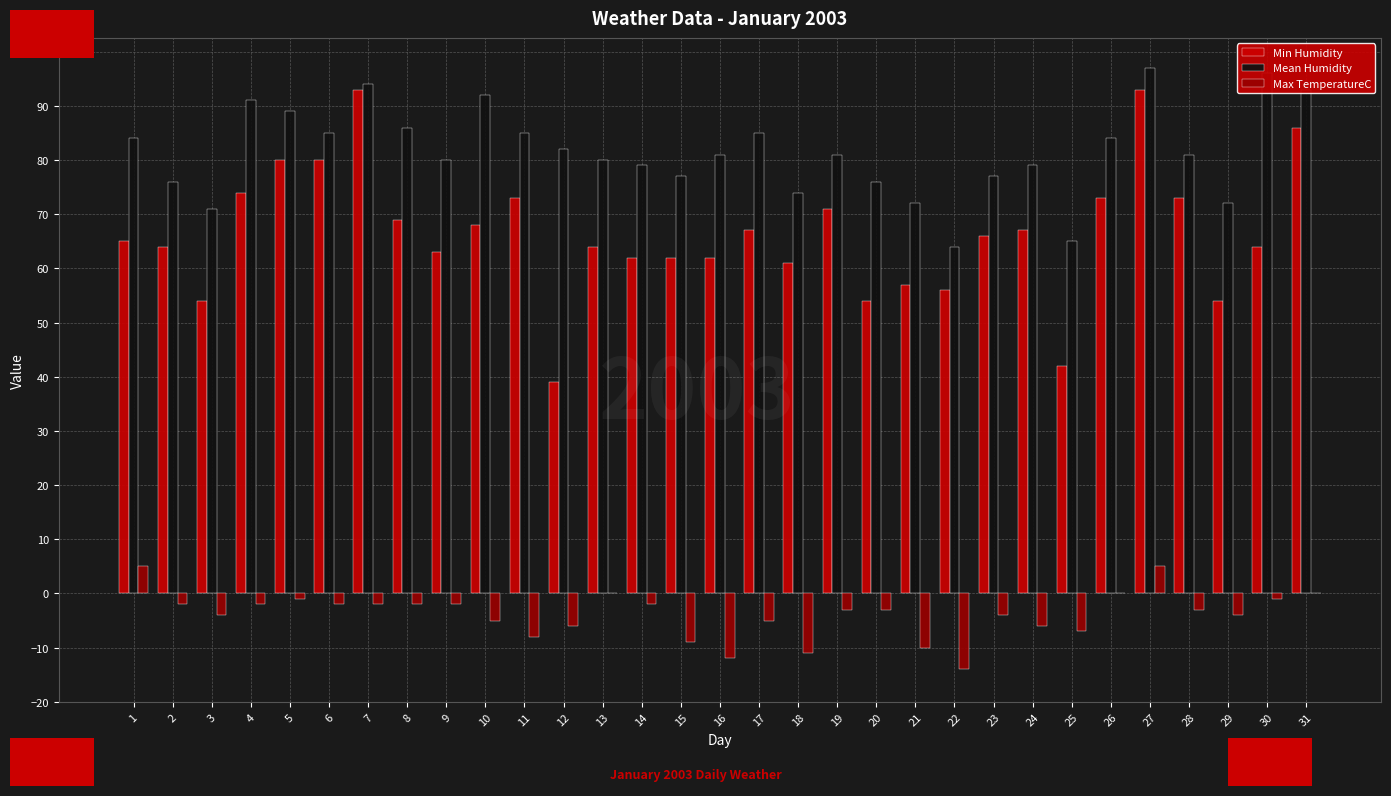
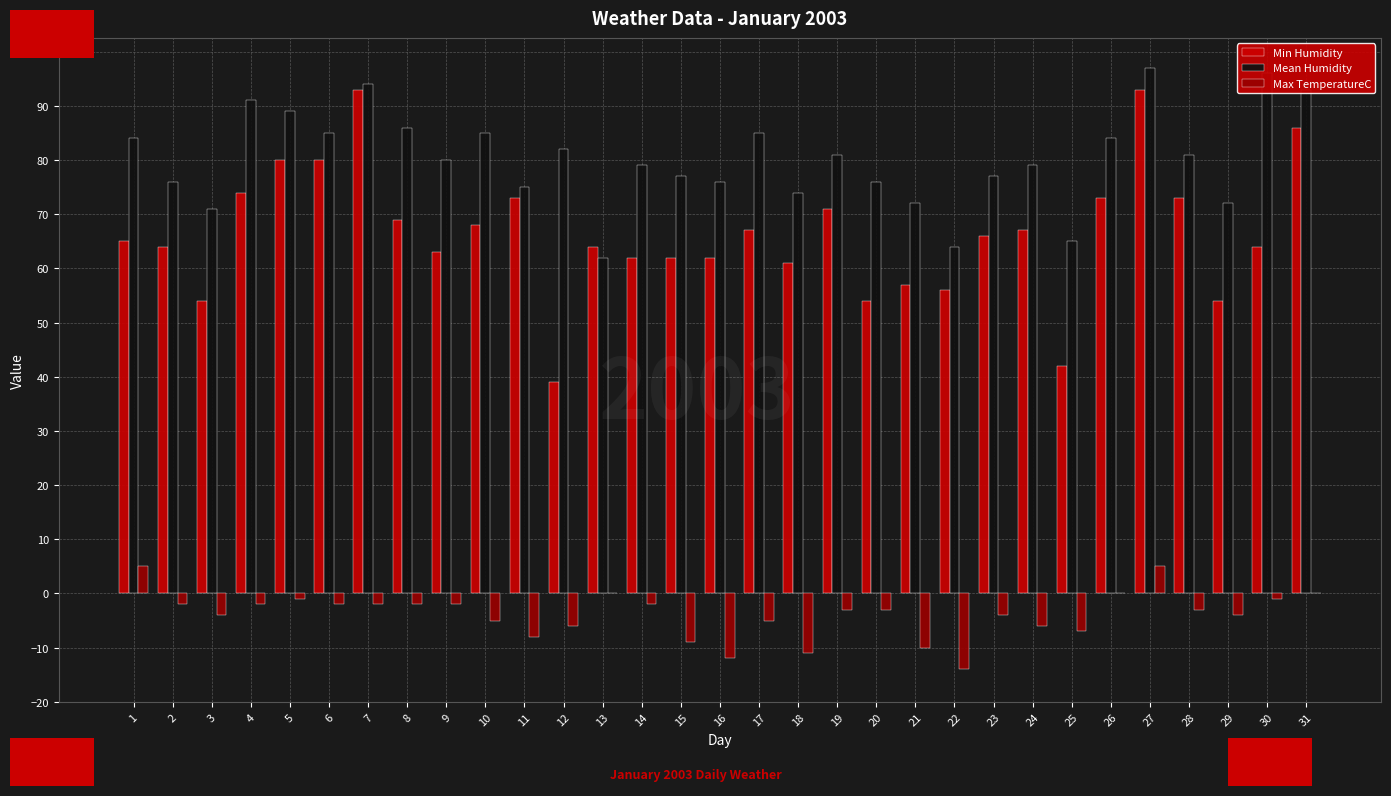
  {
    "Mean Humidity": {
      "1": 84,
      "2": 76,
      "3": 71,
      "4": 91,
      "5": 89,
      "6": 85,
      "7": 94,
      "8": 86,
      "9": 80,
-     "10": 92,
-     "11": 85,
+     "10": 85,
+     "11": 75,
      "12": 82,
-     "13": 80,
+     "13": 62,
      "14": 79,
      "15": 77,
-     "16": 81,
+     "16": 76,
      "17": 85,
      "18": 74,
      "19": 81,
      "20": 76,
      "21": 72,
      "22": 64,
      "23": 77,
      "24": 79,
      "25": 65,
      "26": 84,
      "27": 97,
      "28": 81,
      "29": 72
    }
  }
